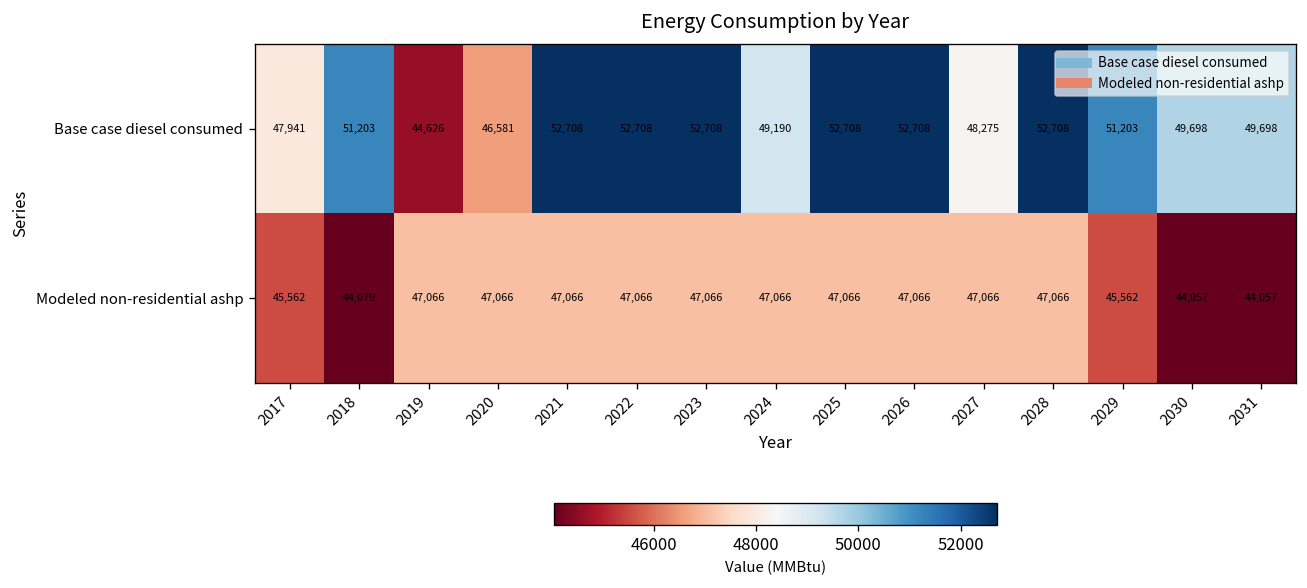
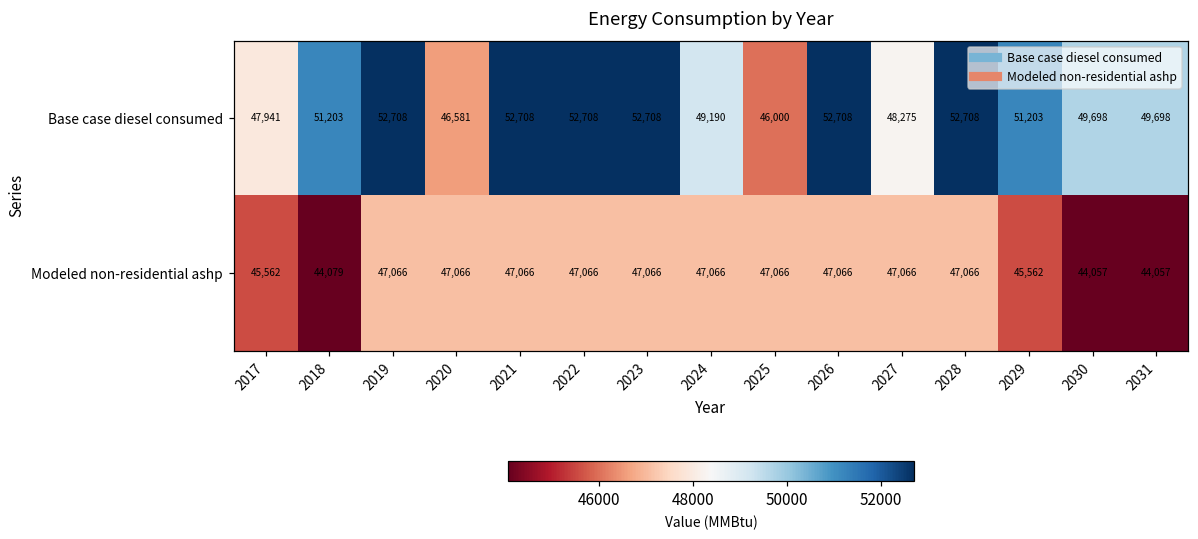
  {
    "Base case diesel consumed": {
      "2017": "47,941",
      "2018": "51,203",
-     "2019": "44,626",
+     "2019": "52,708",
      "2020": "46,581",
      "2021": "52,708",
      "2022": "52,708",
      "2023": "52,708",
      "2024": "49,190",
-     "2025": "52,708",
+     "2025": "46,000",
      "2026": "52,708",
      "2027": "48,275",
      "2028": "52,708",
      "2029": "51,203",
      "2030": "49,698",
      "2031": "49,698"
    },
    "Modeled non-residential ashp": {
      "2017": "45,562",
      "2018": "44,079",
      "2019": "47,066",
      "2020": "47,066",
      "2021": "47,066",
      "2022": "47,066",
      "2023": "47,066",
      "2024": "47,066",
      "2025": "47,066",
      "2026": "47,066",
      "2027": "47,066",
      "2028": "47,066",
      "2029": "45,562",
      "2030": "44,057",
      "2031": "44,057"
    }
  }
